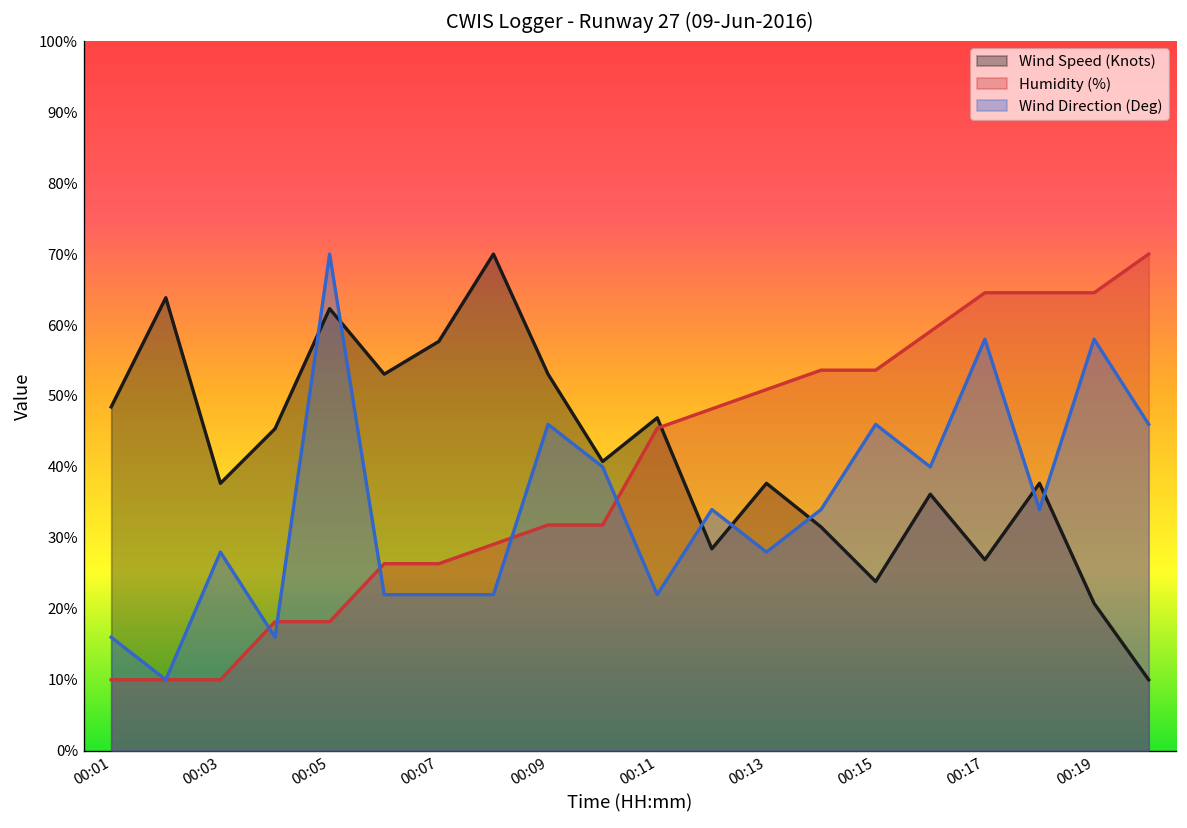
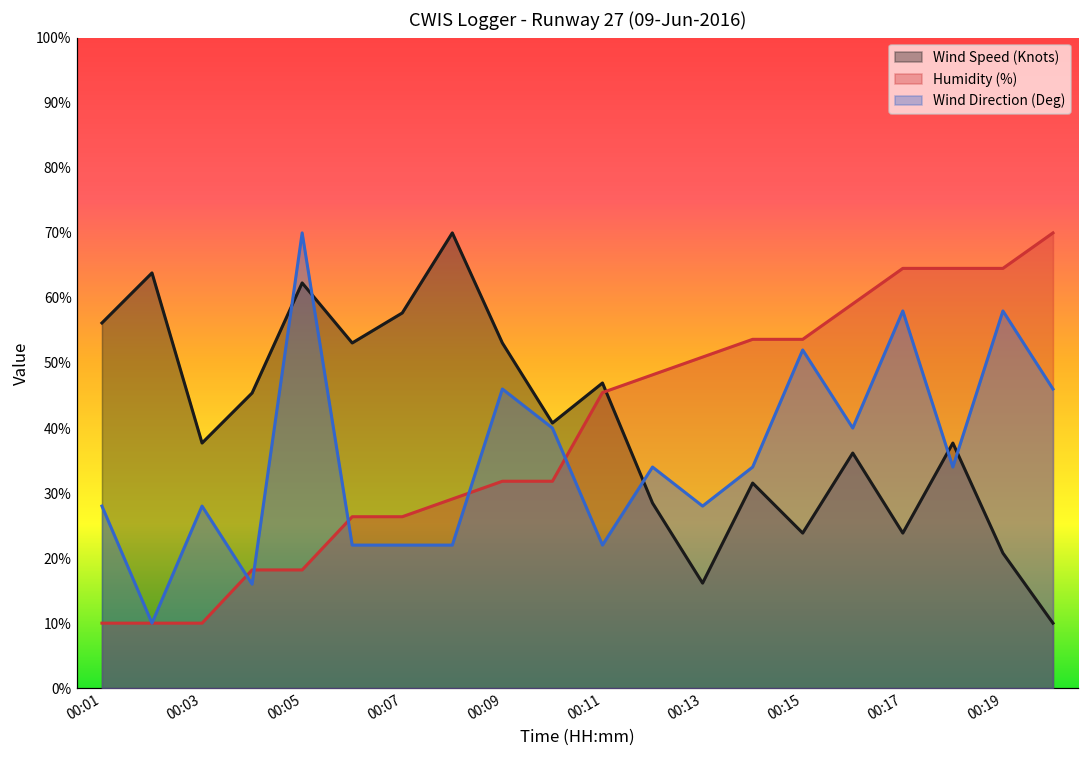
  {
    "Wind Speed (Knots)": {
-     "00:01": "48%",
+     "00:01": "56%",
      "00:03": "38%",
      "00:05": "62%",
      "00:07": "58%",
      "00:09": "53%",
      "00:11": "47%",
-     "00:13": "38%",
+     "00:13": "16%",
      "00:15": "24%",
-     "00:17": "27%",
+     "00:17": "24%",
      "00:19": "21%"
    },
    "Humidity (%)": {
      "00:01": "10%",
      "00:03": "10%",
      "00:05": "18%",
      "00:07": "26%",
      "00:09": "32%",
      "00:11": "45%",
      "00:13": "51%",
      "00:15": "54%",
      "00:17": "65%",
      "00:19": "65%"
    },
    "Wind Direction (Deg)": {
-     "00:01": "16%",
+     "00:01": "28%",
      "00:03": "28%",
      "00:05": "70%",
      "00:07": "22%",
      "00:09": "46%",
      "00:11": "22%",
      "00:13": "28%",
-     "00:15": "46%",
+     "00:15": "52%",
      "00:17": "58%",
      "00:19": "58%"
    }
  }
